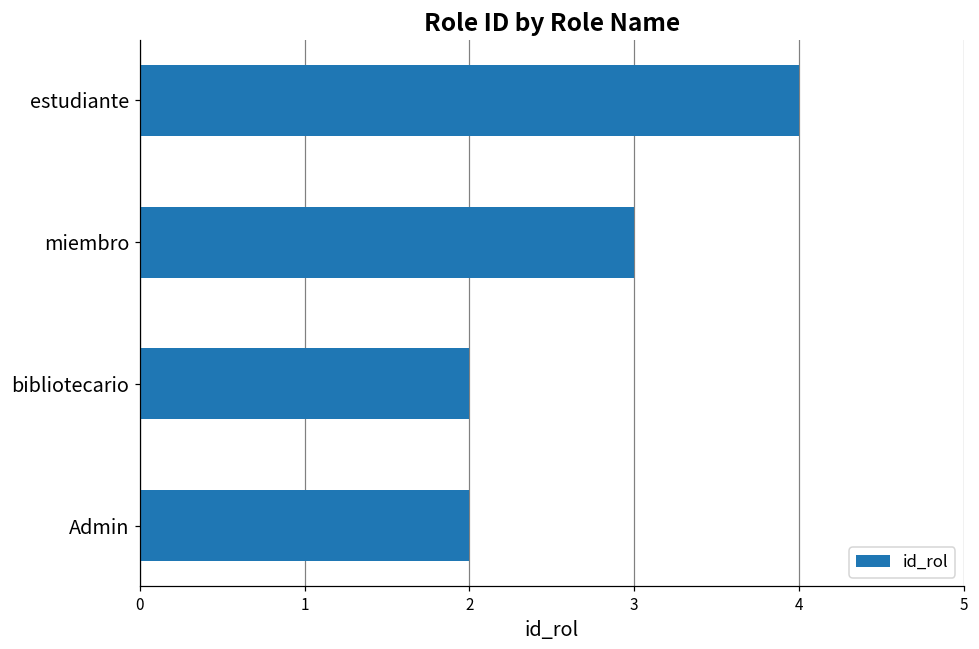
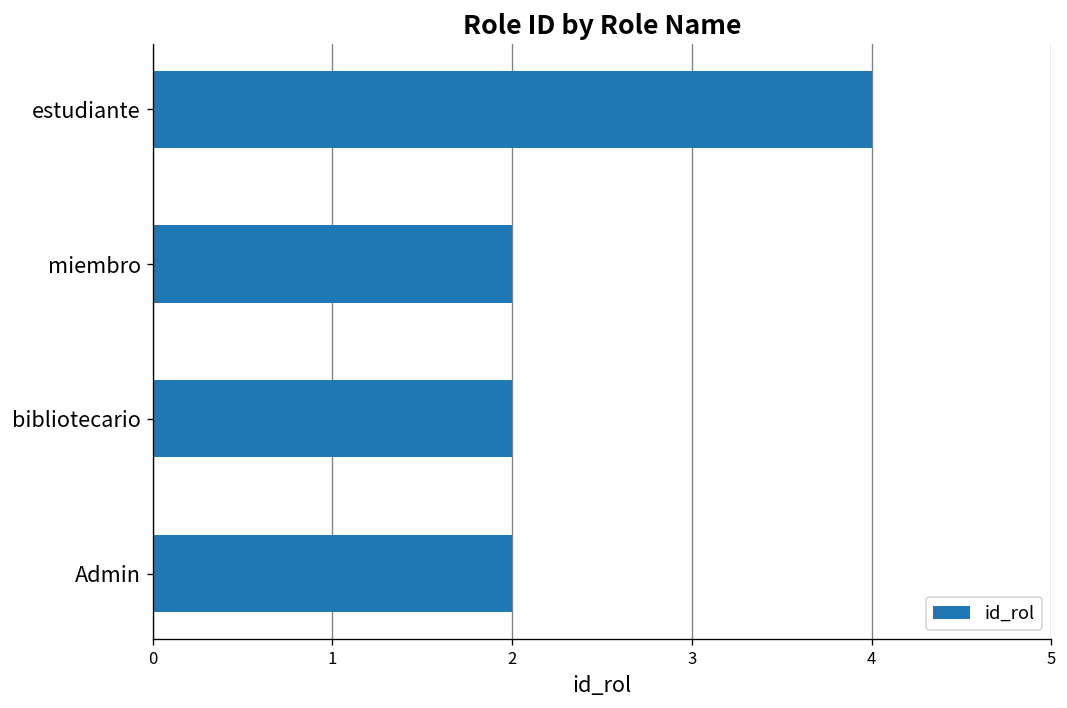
  {
    "estudiante": 4,
-   "miembro": 3,
+   "miembro": 2,
    "bibliotecario": 2,
    "Admin": 2
  }
